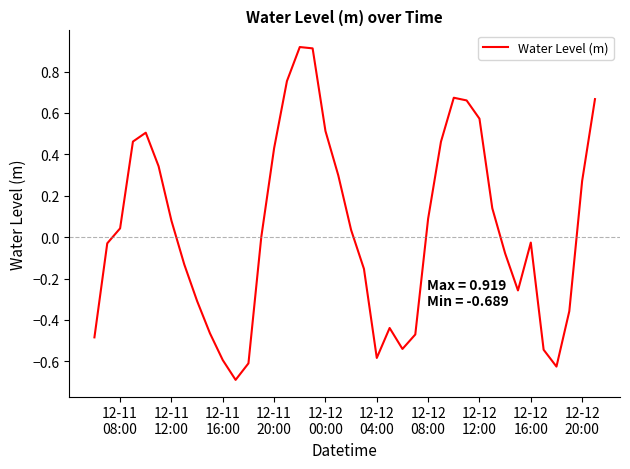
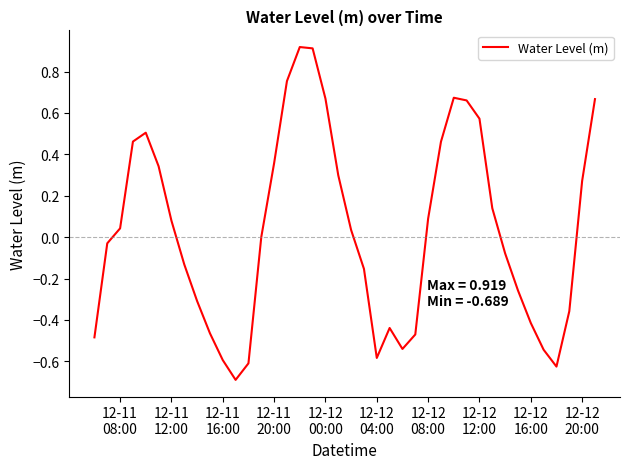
  {
    "12-11 08:00": 0.04,
    "12-11 12:00": 0.08,
    "12-11 16:00": -0.59,
-   "12-11 20:00": 0.43,
-   "12-12 00:00": 0.51,
+   "12-11 20:00": 0.36,
+   "12-12 00:00": 0.67,
    "12-12 04:00": -0.58,
    "12-12 08:00": 0.09,
    "12-12 12:00": 0.57,
-   "12-12 16:00": -0.03,
+   "12-12 16:00": -0.41,
    "12-12 20:00": 0.27
  }
